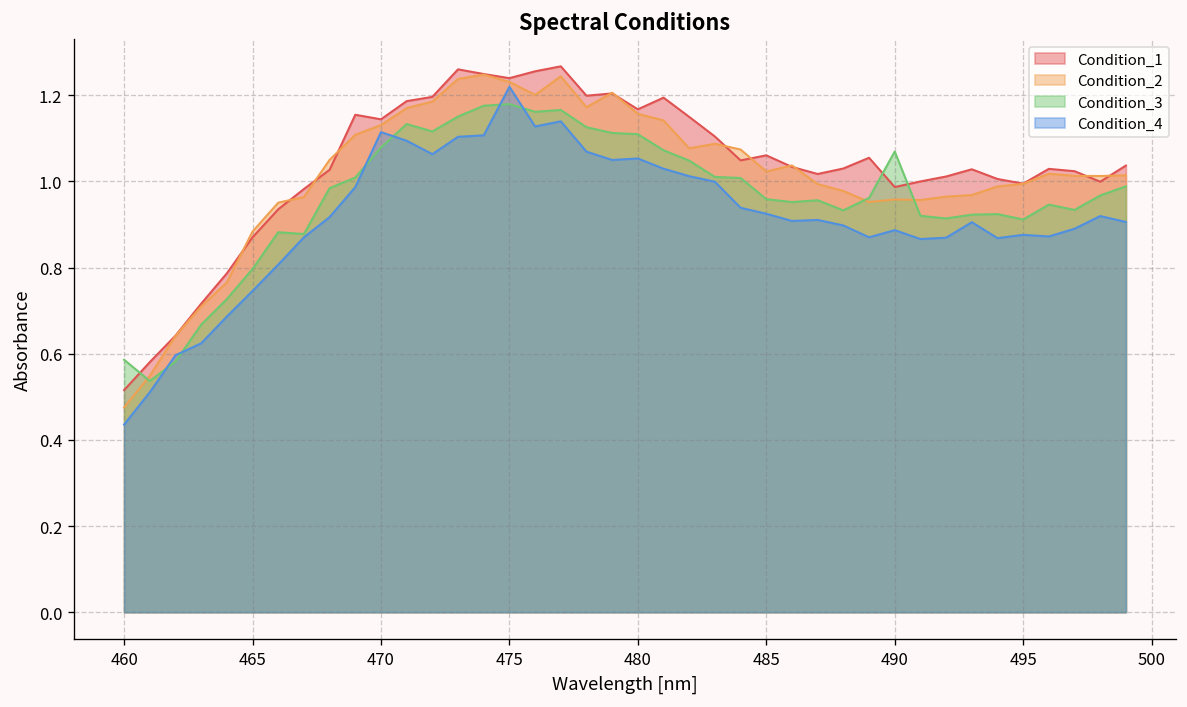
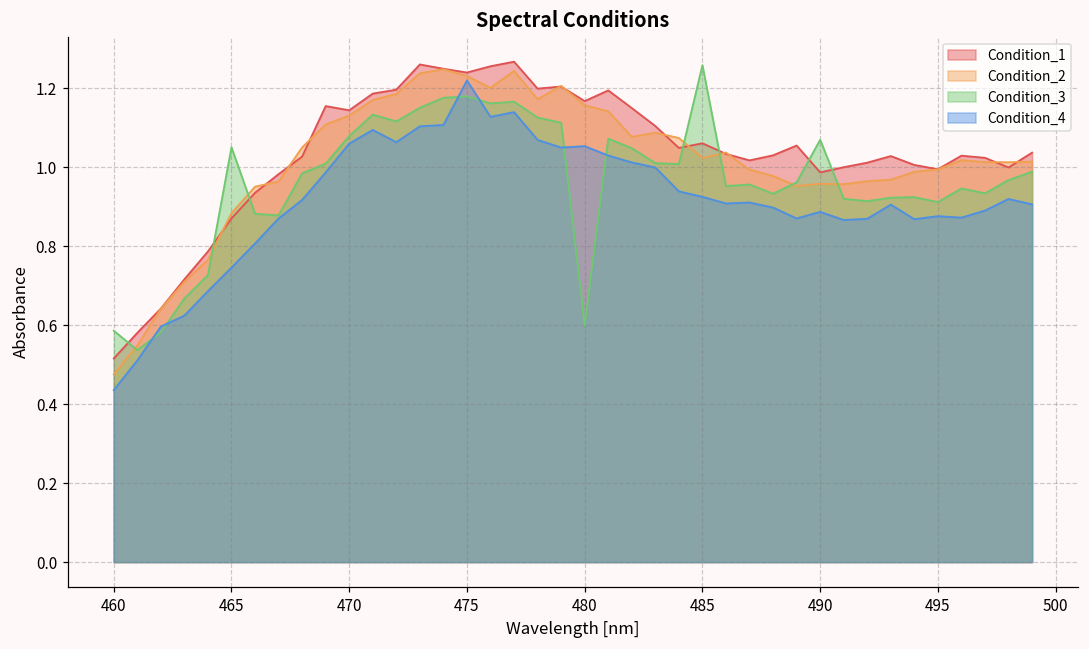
  {
    "Condition_3": {
      "460": 0.59,
-     "465": 0.80,
+     "465": 1.05,
      "470": 1.08,
      "475": 1.18,
-     "480": 1.11,
-     "485": 0.96,
+     "480": 0.60,
+     "485": 1.26,
      "490": 1.07,
      "495": 0.91
    },
    "Condition_4": {
      "460": 0.44,
      "465": 0.75,
-     "470": 1.11,
+     "470": 1.06,
      "475": 1.22,
      "480": 1.05,
      "485": 0.93,
      "490": 0.89,
      "495": 0.88
    }
  }
